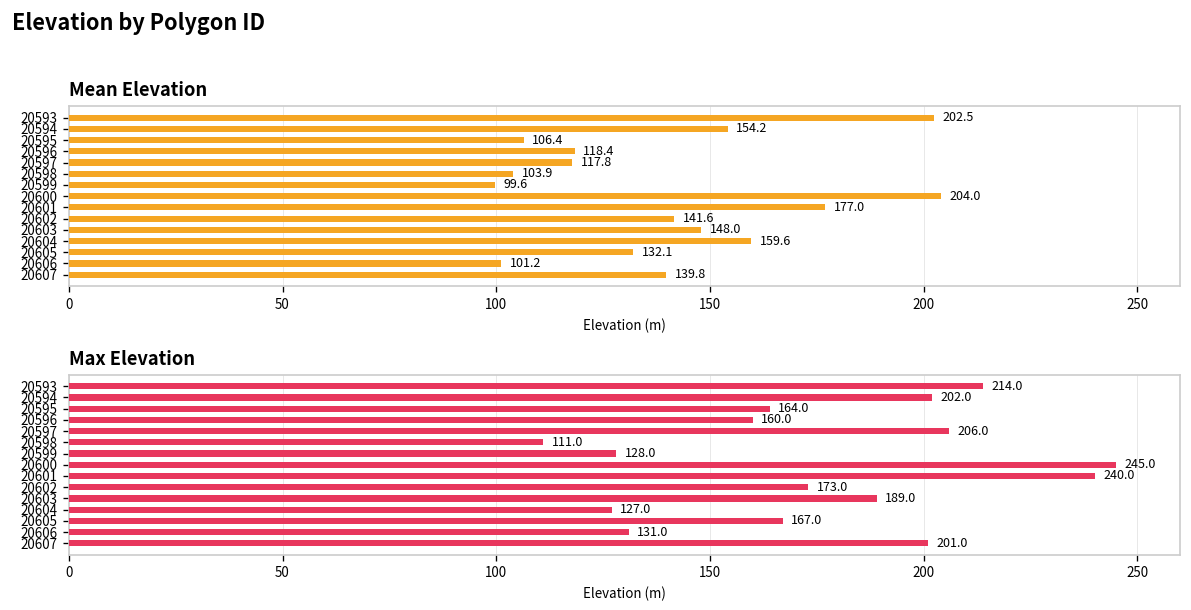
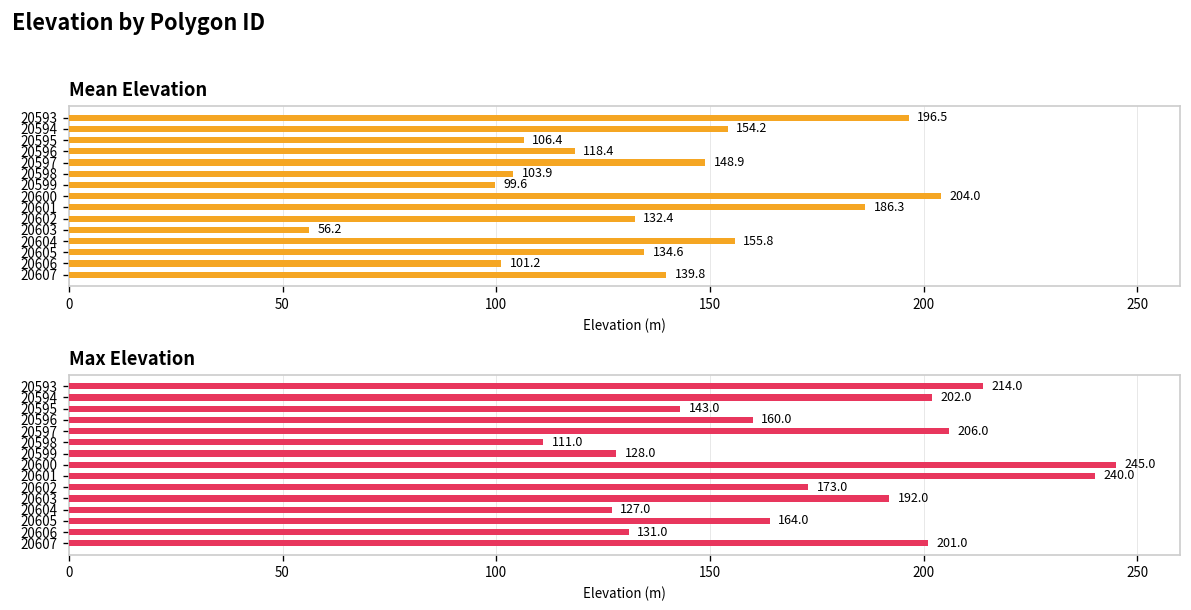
  {
    "Mean Elevation": {
-     "20593": 202.5,
+     "20593": 196.5,
      "20594": 154.2,
      "20595": 106.4,
      "20596": 118.4,
-     "20597": 117.8,
+     "20597": 148.9,
      "20598": 103.9,
      "20599": 99.6,
      "20600": 204.0,
-     "20601": 177.0,
-     "20602": 141.6,
-     "20603": 148.0,
-     "20604": 159.6,
-     "20605": 132.1,
+     "20601": 186.3,
+     "20602": 132.4,
+     "20603": 56.2,
+     "20604": 155.8,
+     "20605": 134.6,
      "20606": 101.2,
      "20607": 139.8
    },
    "Max Elevation": {
      "20593": 214.0,
      "20594": 202.0,
-     "20595": 164.0,
+     "20595": 143.0,
      "20596": 160.0,
      "20597": 206.0,
      "20598": 111.0,
      "20599": 128.0,
      "20600": 245.0,
      "20601": 240.0,
      "20602": 173.0,
-     "20603": 189.0,
+     "20603": 192.0,
      "20604": 127.0,
-     "20605": 167.0,
+     "20605": 164.0,
      "20606": 131.0,
      "20607": 201.0
    }
  }
